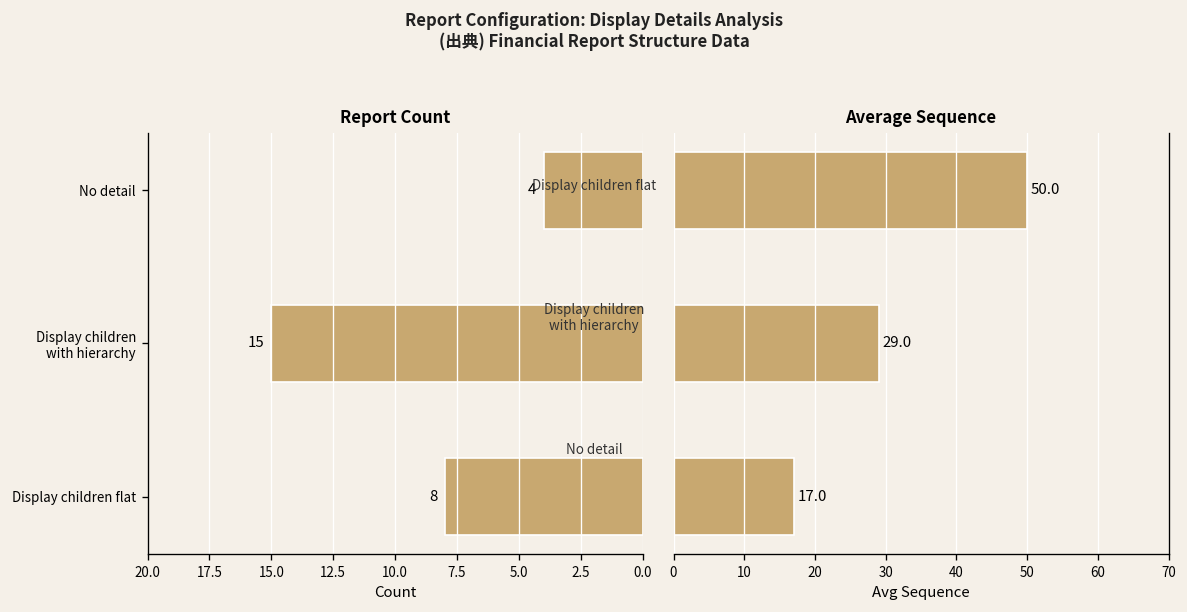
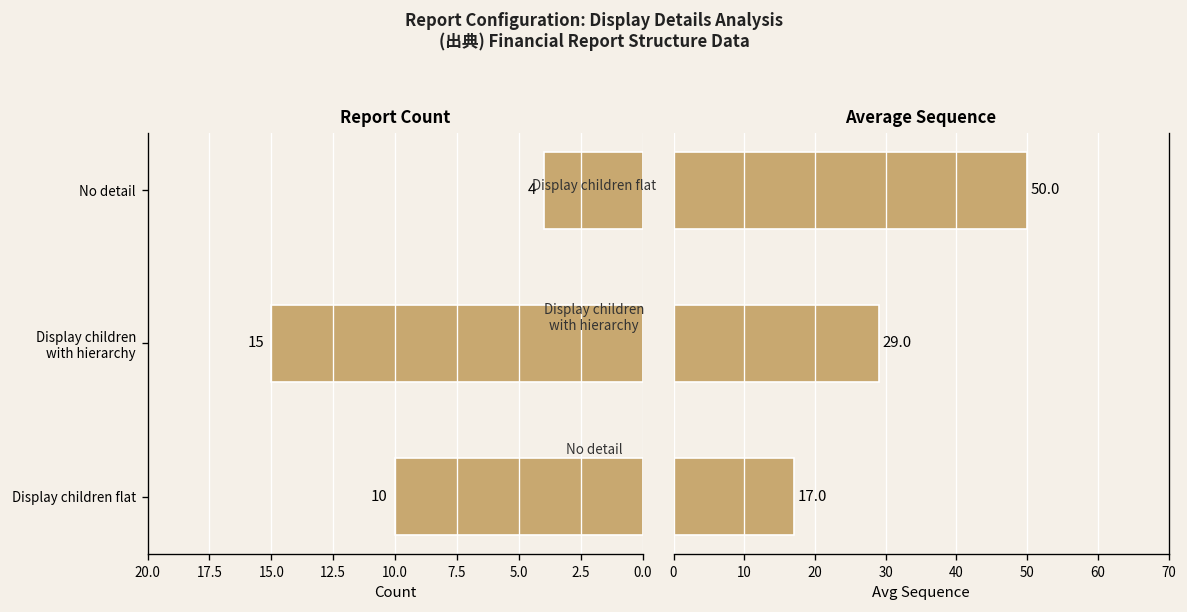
  {
    "Report Count": {
      "No detail": 4,
      "Display children with hierarchy": 15,
-     "Display children flat": 8
+     "Display children flat": 10
    }
  }
